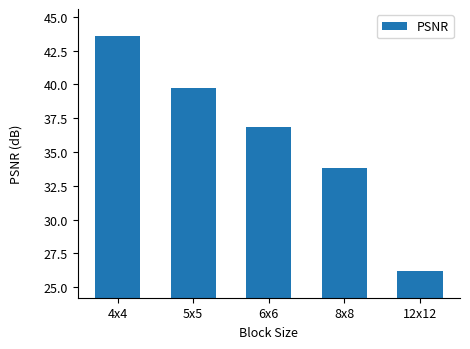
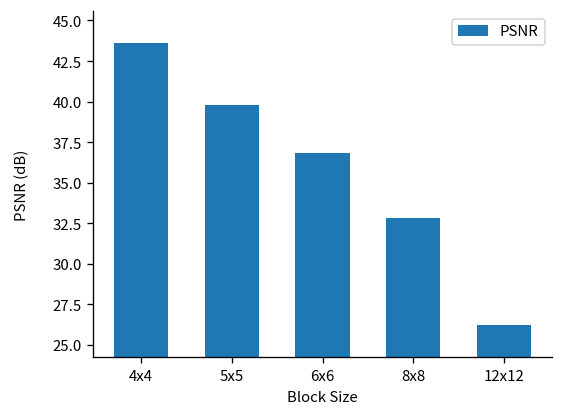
  {
    "4x4": 43.6,
    "5x5": 39.8,
    "6x6": 36.8,
-   "8x8": 33.8,
+   "8x8": 32.8,
    "12x12": 26.2
  }
